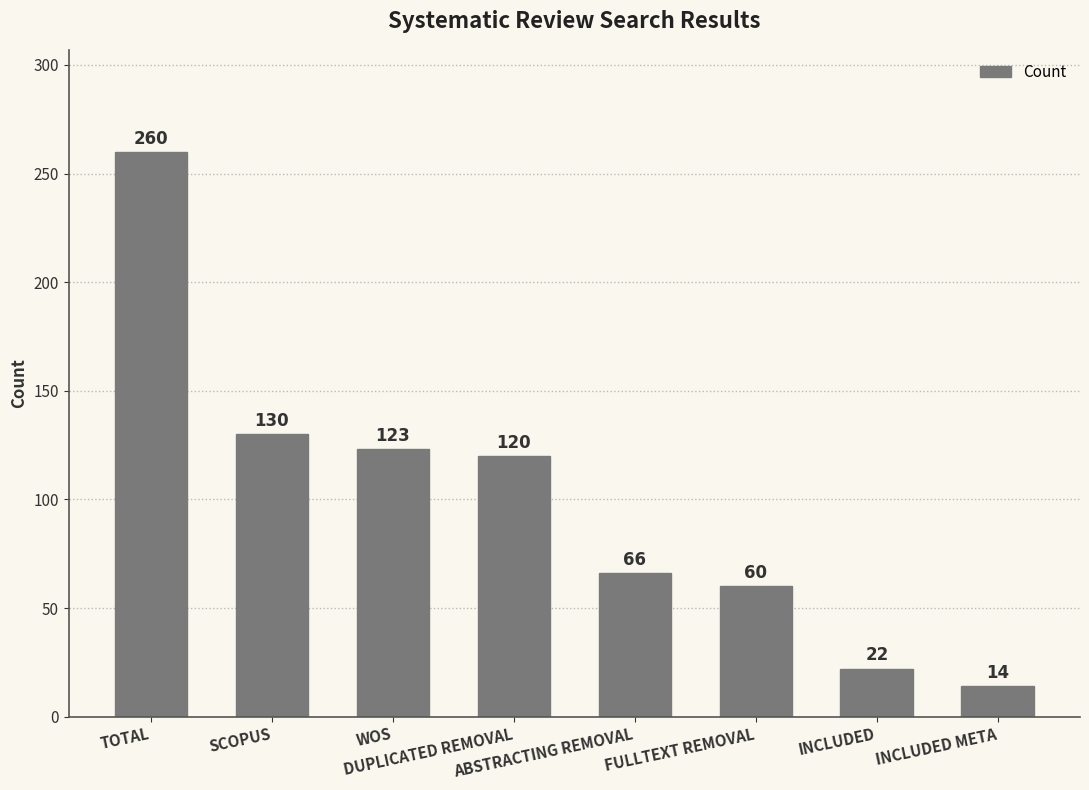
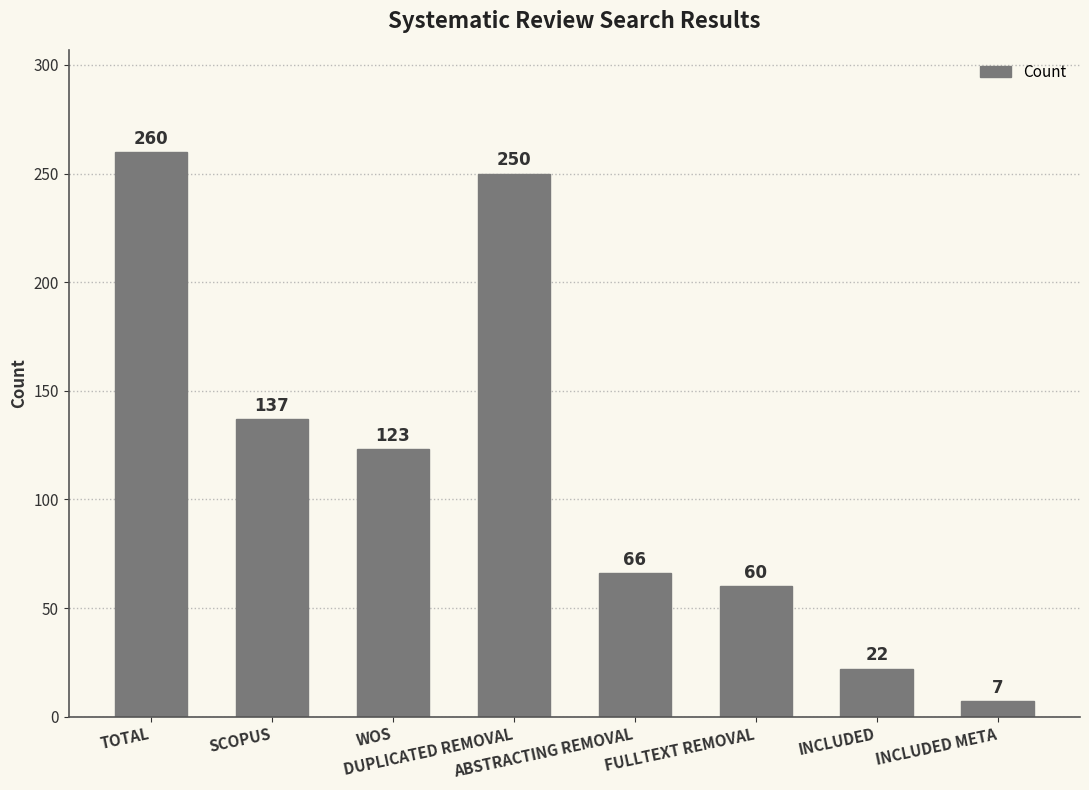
  {
    "TOTAL": 260,
-   "SCOPUS": 130,
+   "SCOPUS": 137,
    "WOS": 123,
-   "DUPLICATED REMOVAL": 120,
+   "DUPLICATED REMOVAL": 250,
    "ABSTRACTING REMOVAL": 66,
    "FULLTEXT REMOVAL": 60,
    "INCLUDED": 22,
-   "INCLUDED META": 14
+   "INCLUDED META": 7
  }
